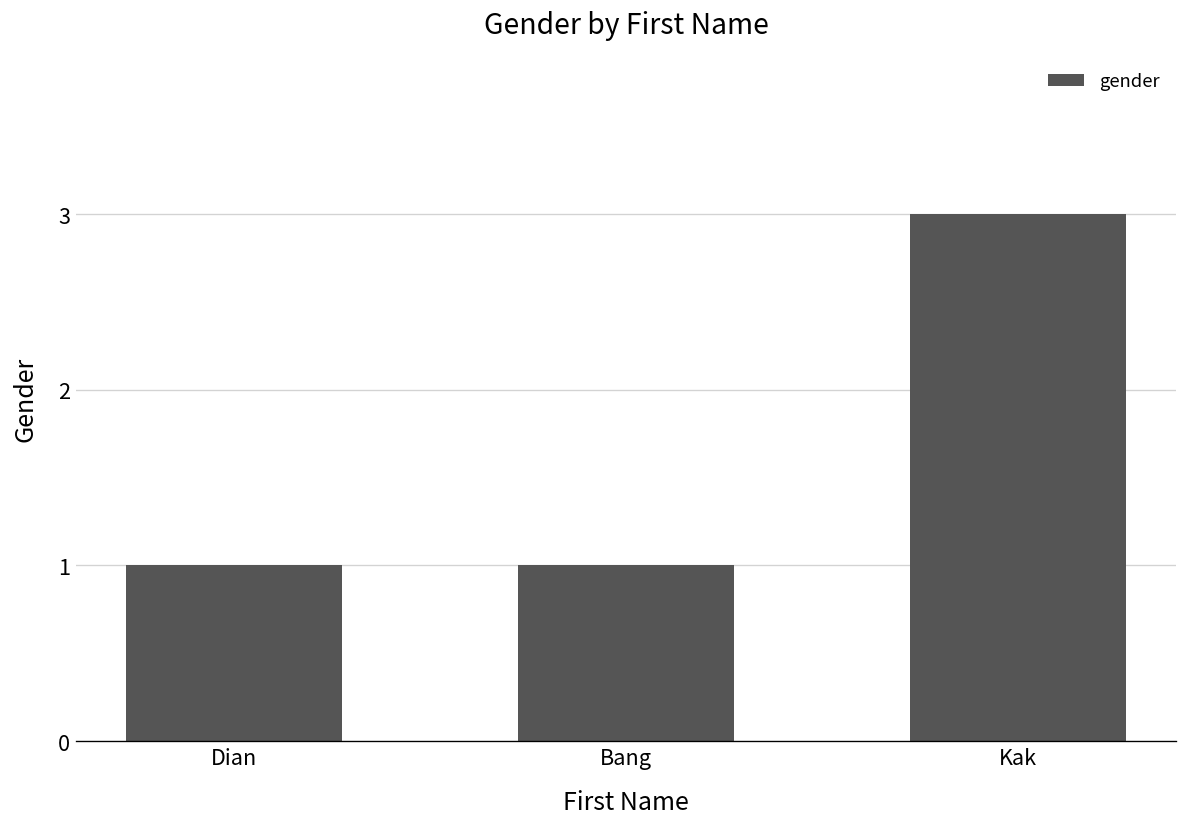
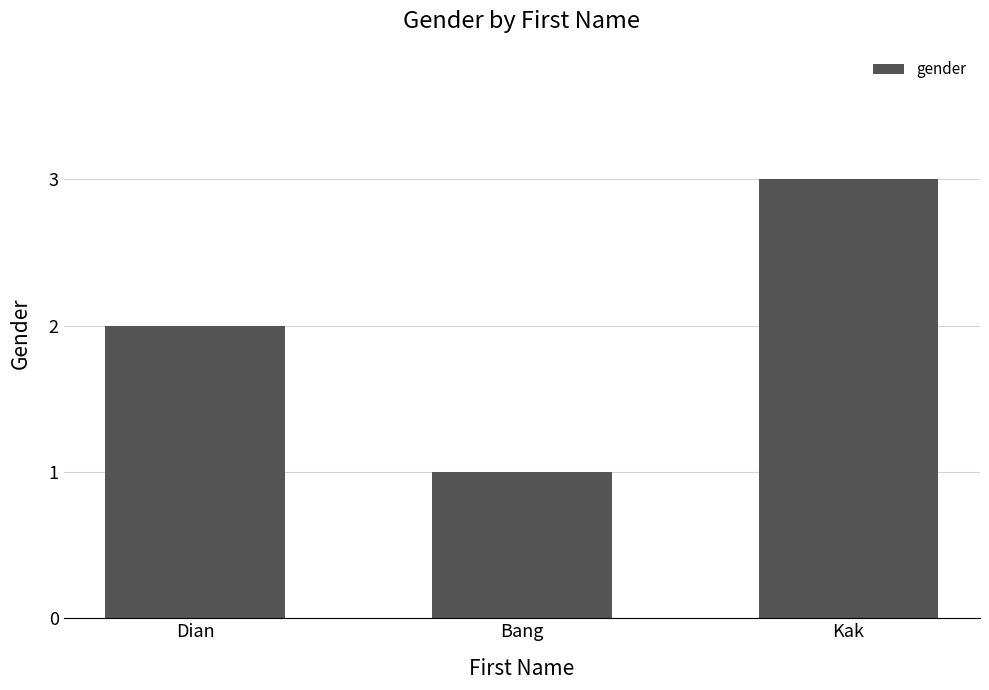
  {
-   "Dian": 1,
+   "Dian": 2,
    "Bang": 1,
    "Kak": 3
  }
